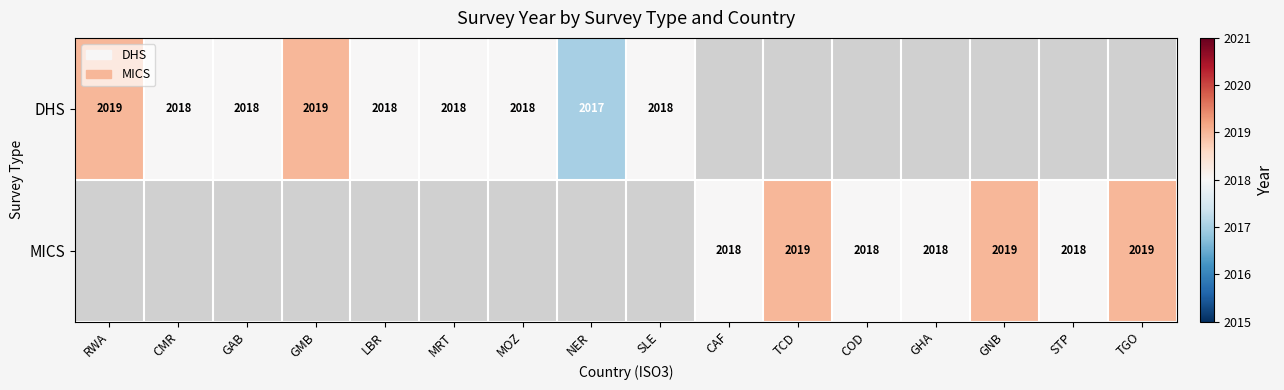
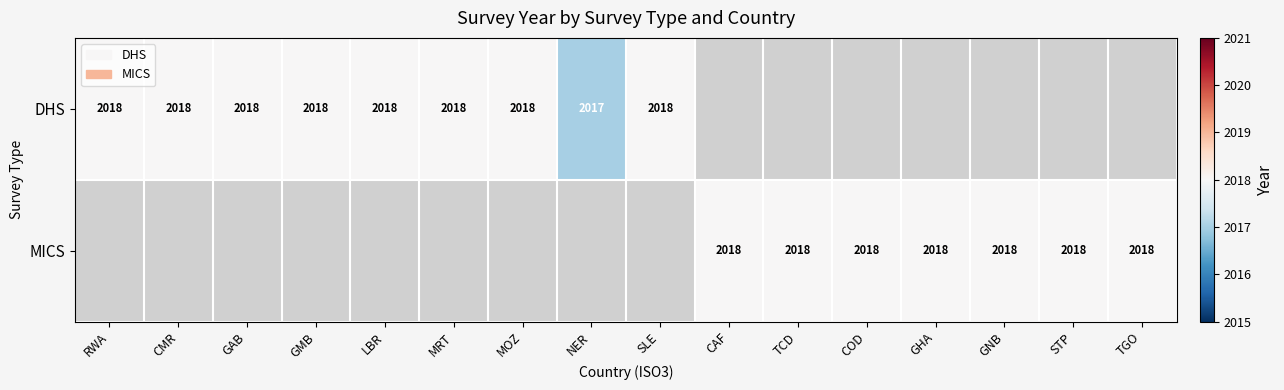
  {
    "DHS": {
-     "RWA": 2019,
+     "RWA": 2018,
      "CMR": 2018,
      "GAB": 2018,
-     "GMB": 2019,
+     "GMB": 2018,
      "LBR": 2018,
      "MRT": 2018,
      "MOZ": 2018,
      "NER": 2017,
      "SLE": 2018
    },
    "MICS": {
      "CAF": 2018,
-     "TCD": 2019,
+     "TCD": 2018,
      "COD": 2018,
      "GHA": 2018,
-     "GNB": 2019,
+     "GNB": 2018,
      "STP": 2018,
-     "TGO": 2019
+     "TGO": 2018
    }
  }
